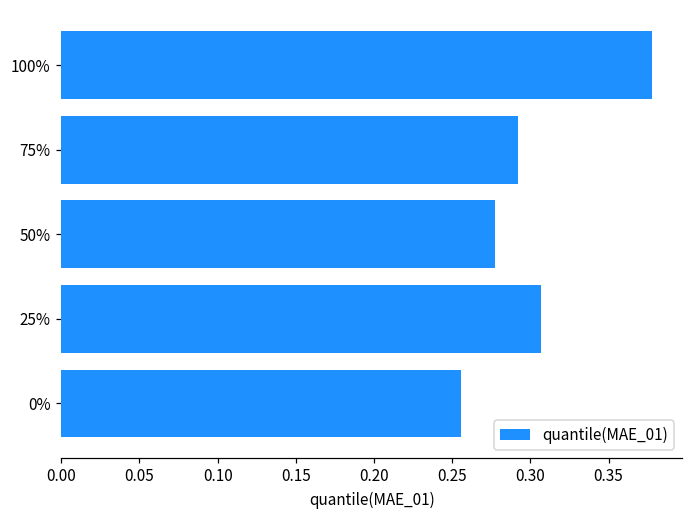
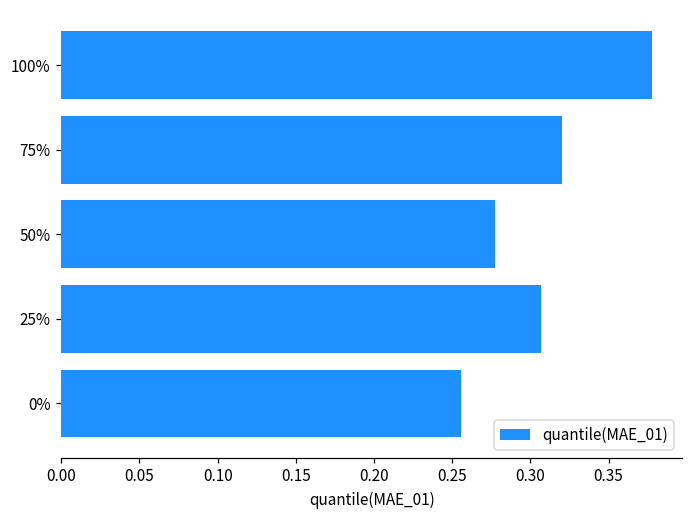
  {
    "100%": 0.378,
-   "75%": 0.292,
+   "75%": 0.320,
    "50%": 0.277,
    "25%": 0.307,
    "0%": 0.255
  }
